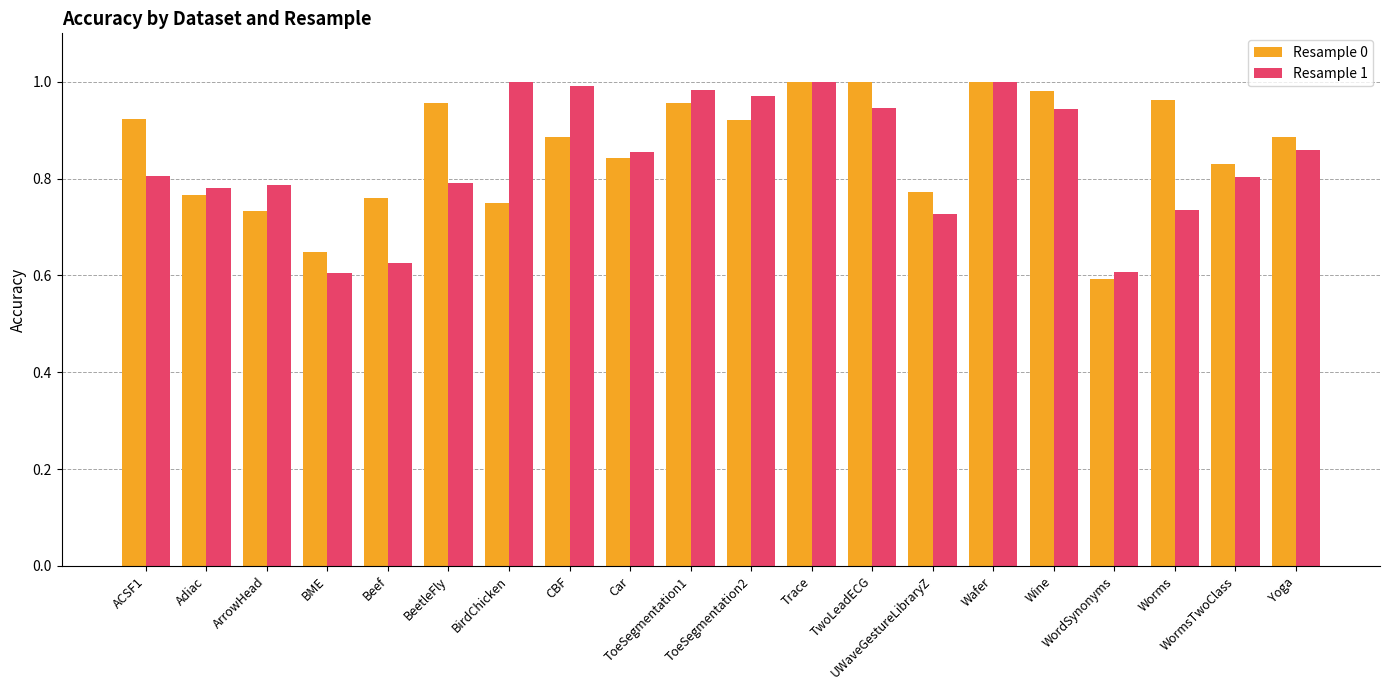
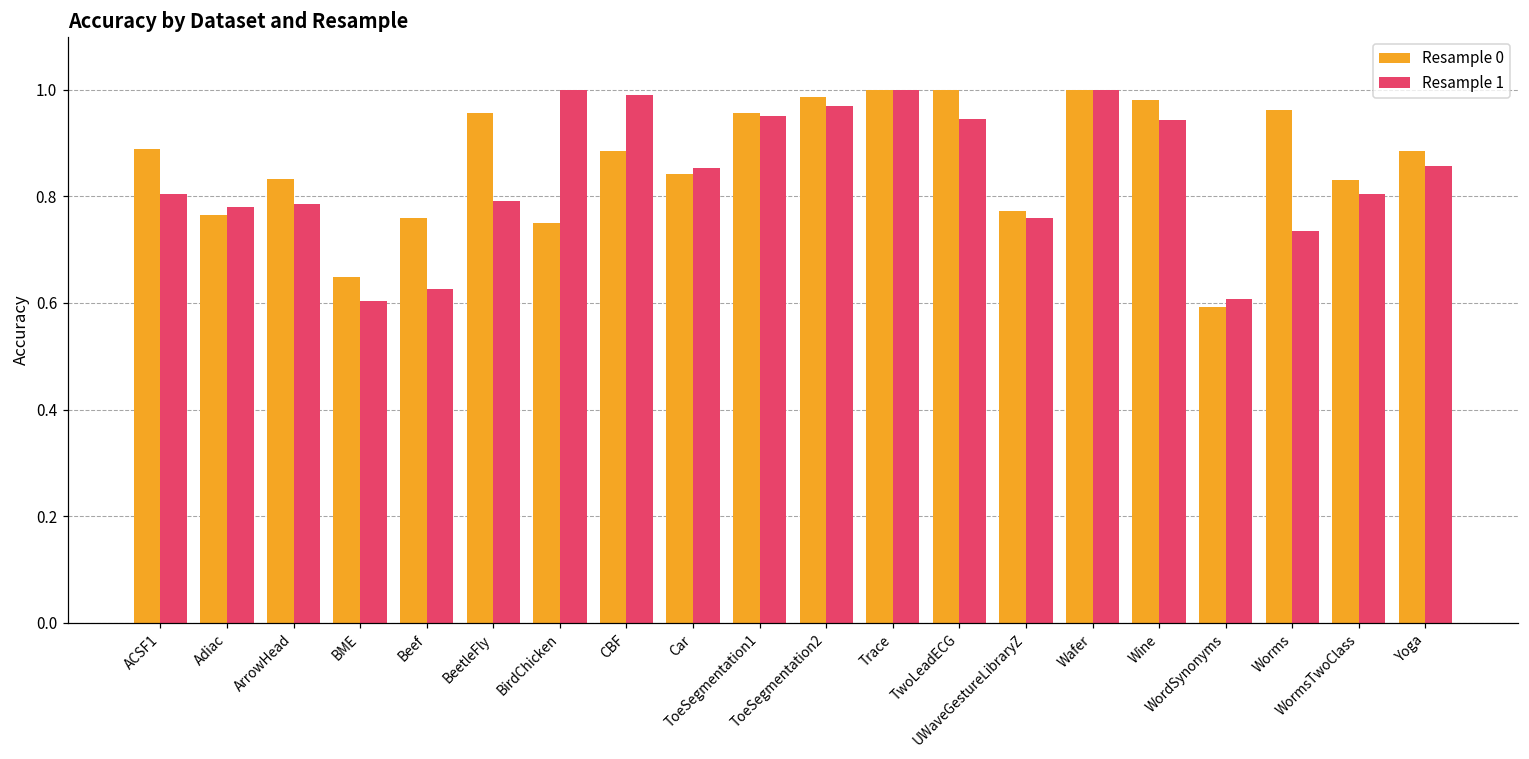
  {
    "Resample 0": {
-     "ACSF1": 0.92,
+     "ACSF1": 0.89,
      "Adiac": 0.77,
-     "ArrowHead": 0.73,
+     "ArrowHead": 0.83,
      "BME": 0.65,
      "Beef": 0.76,
      "BeetleFly": 0.96,
      "BirdChicken": 0.75,
      "CBF": 0.89,
      "Car": 0.84,
      "ToeSegmentation1": 0.96,
-     "ToeSegmentation2": 0.92,
+     "ToeSegmentation2": 0.99,
      "Trace": 1.00,
      "TwoLeadECG": 1.00,
      "UWaveGestureLibraryZ": 0.77,
      "Wafer": 1.00,
      "Wine": 0.98,
      "WordSynonyms": 0.59,
      "Worms": 0.96,
      "WormsTwoClass": 0.83,
      "Yoga": 0.89
    },
    "Resample 1": {
      "ACSF1": 0.80,
      "Adiac": 0.78,
      "ArrowHead": 0.79,
      "BME": 0.60,
      "Beef": 0.63,
      "BeetleFly": 0.79,
      "BirdChicken": 1.00,
      "CBF": 0.99,
      "Car": 0.85,
-     "ToeSegmentation1": 0.98,
+     "ToeSegmentation1": 0.95,
      "ToeSegmentation2": 0.97,
      "Trace": 1.00,
      "TwoLeadECG": 0.95,
-     "UWaveGestureLibraryZ": 0.73,
+     "UWaveGestureLibraryZ": 0.76,
      "Wafer": 1.00,
      "Wine": 0.94,
      "WordSynonyms": 0.61,
      "Worms": 0.73,
      "WormsTwoClass": 0.80,
      "Yoga": 0.86
    }
  }
